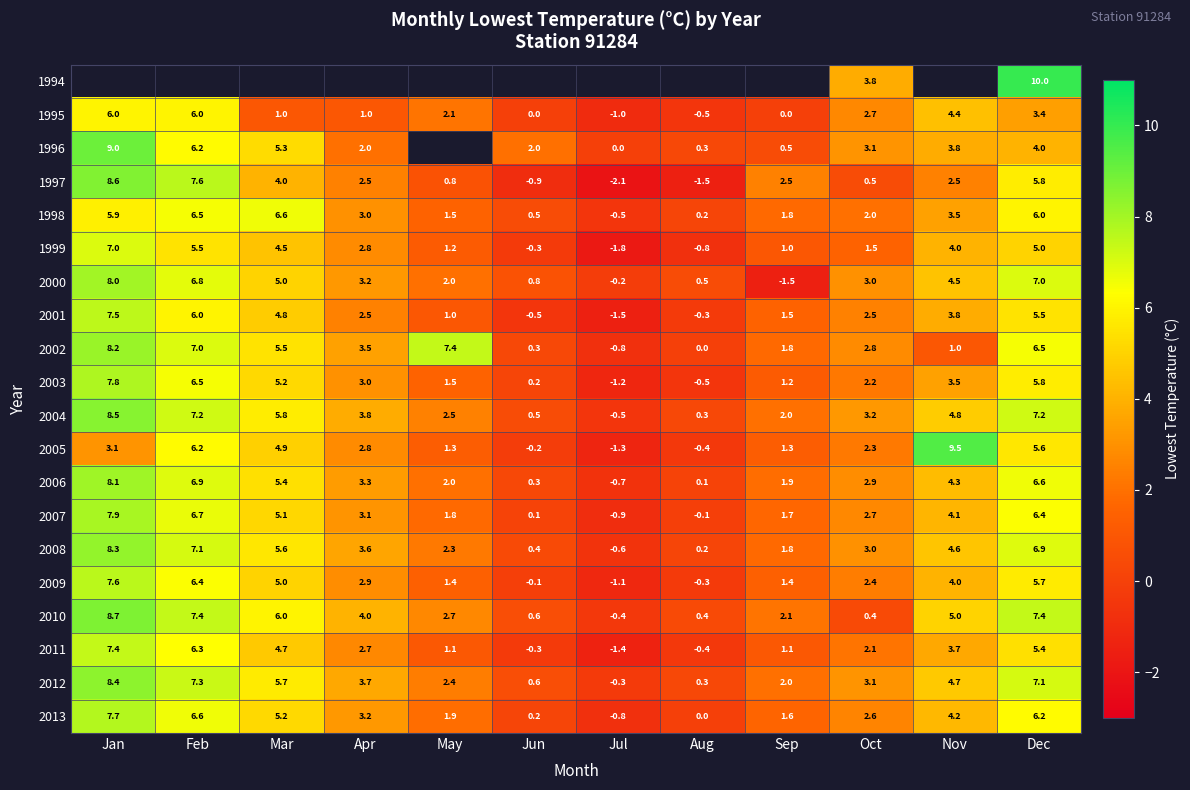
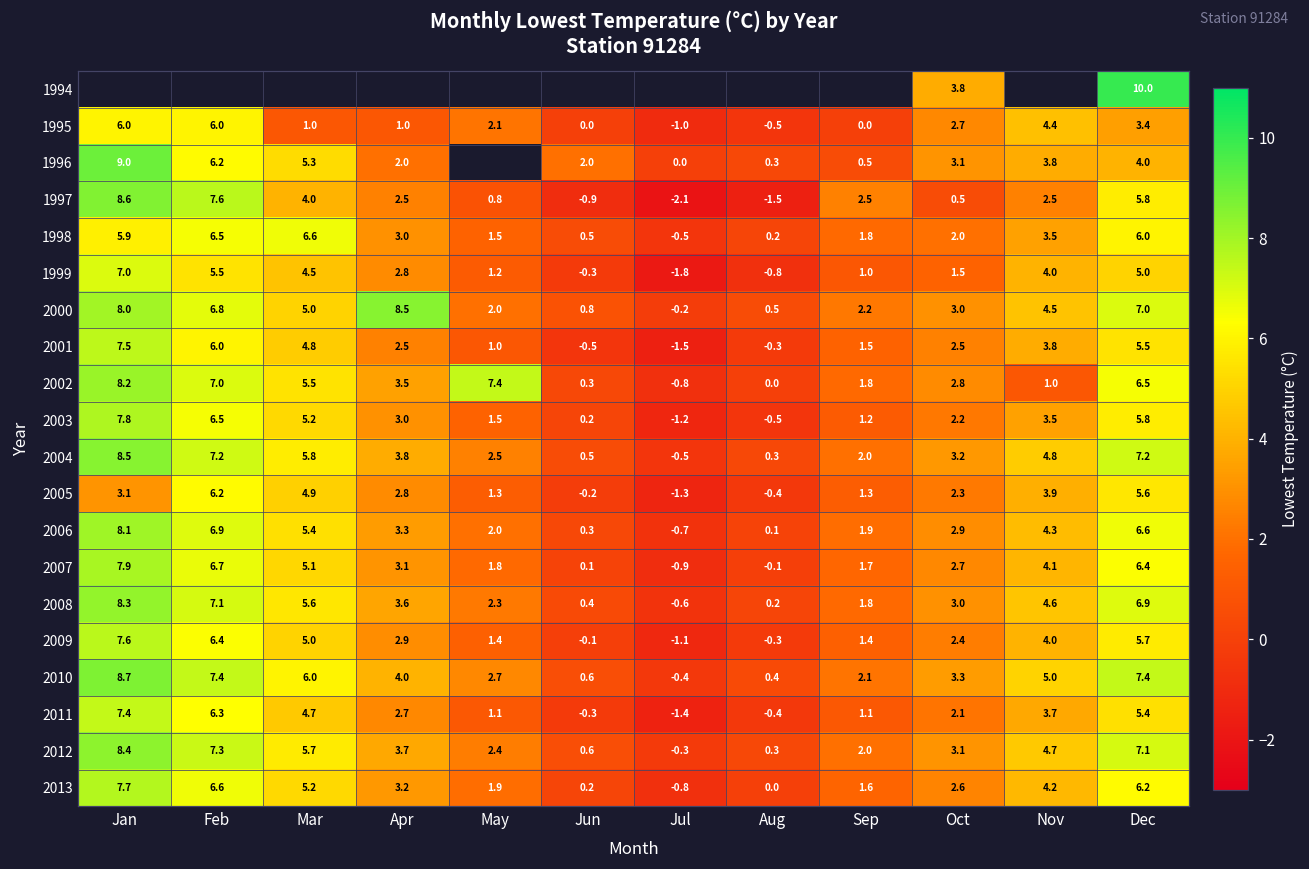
  {
    "2000": {
      "Jan": 8.0,
      "Feb": 6.8,
      "Mar": 5.0,
-     "Apr": 3.2,
+     "Apr": 8.5,
      "May": 2.0,
      "Jun": 0.8,
      "Jul": -0.2,
      "Aug": 0.5,
-     "Sep": -1.5,
+     "Sep": 2.2,
      "Oct": 3.0,
      "Nov": 4.5,
      "Dec": 7.0
    },
    "2005": {
      "Jan": 3.1,
      "Feb": 6.2,
      "Mar": 4.9,
      "Apr": 2.8,
      "May": 1.3,
      "Jun": -0.2,
      "Jul": -1.3,
      "Aug": -0.4,
      "Sep": 1.3,
      "Oct": 2.3,
-     "Nov": 9.5,
+     "Nov": 3.9,
      "Dec": 5.6
    },
    "2010": {
      "Jan": 8.7,
      "Feb": 7.4,
      "Mar": 6.0,
      "Apr": 4.0,
      "May": 2.7,
      "Jun": 0.6,
      "Jul": -0.4,
      "Aug": 0.4,
      "Sep": 2.1,
-     "Oct": 0.4,
+     "Oct": 3.3,
      "Nov": 5.0,
      "Dec": 7.4
    }
  }
